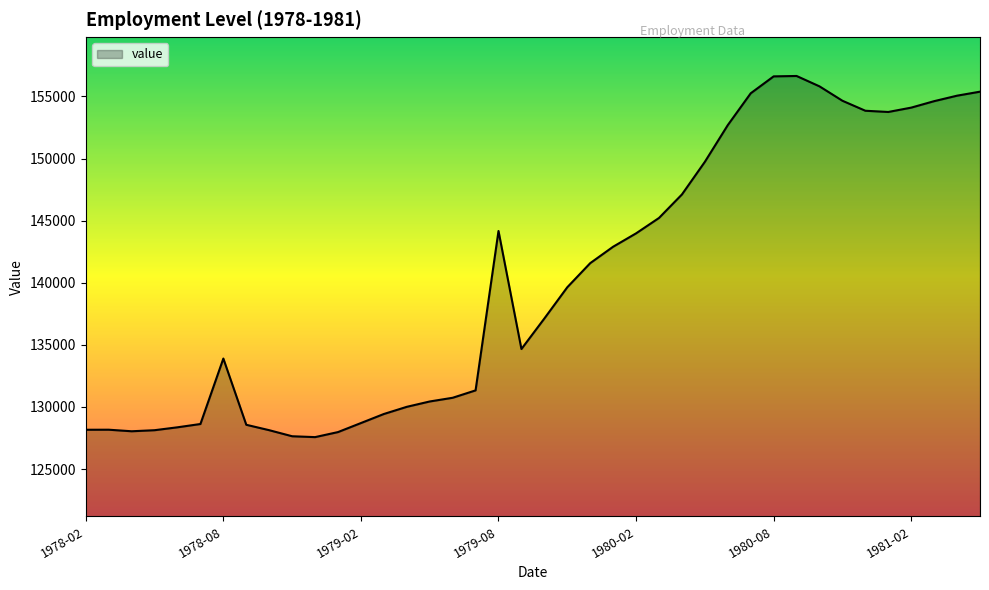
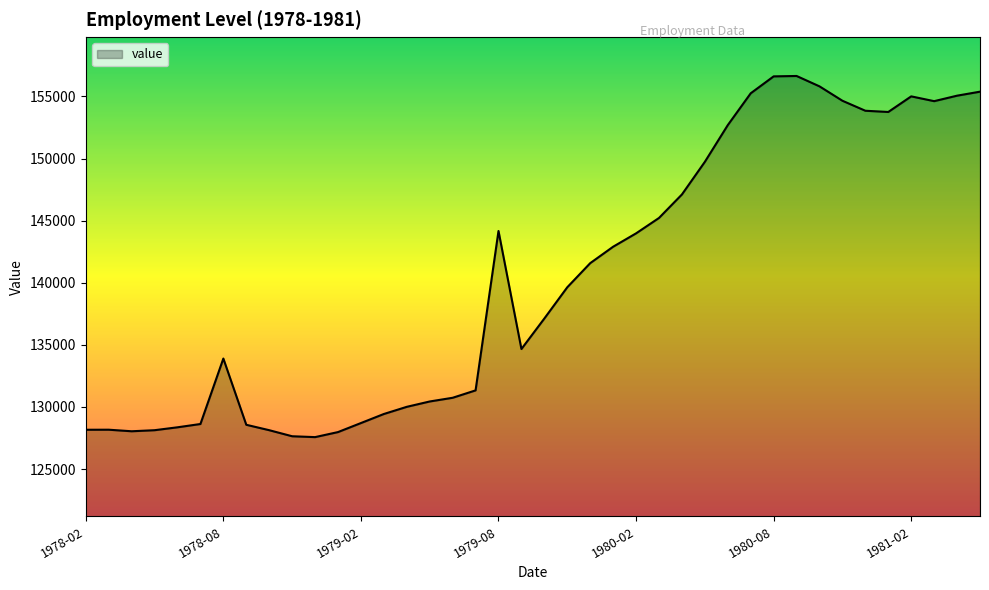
  {
    "1978-02": 128200,
    "1978-08": 133900,
    "1979-02": 128700,
    "1979-08": 144200,
    "1980-02": 144000,
    "1980-08": 156600,
-   "1981-02": 154100
+   "1981-02": 155000
  }
